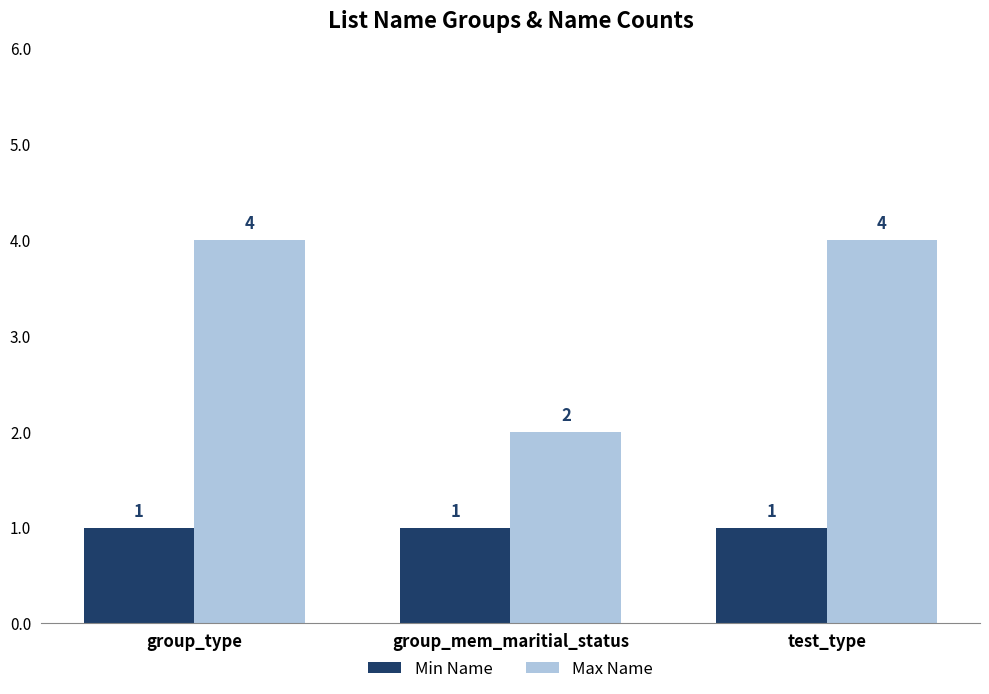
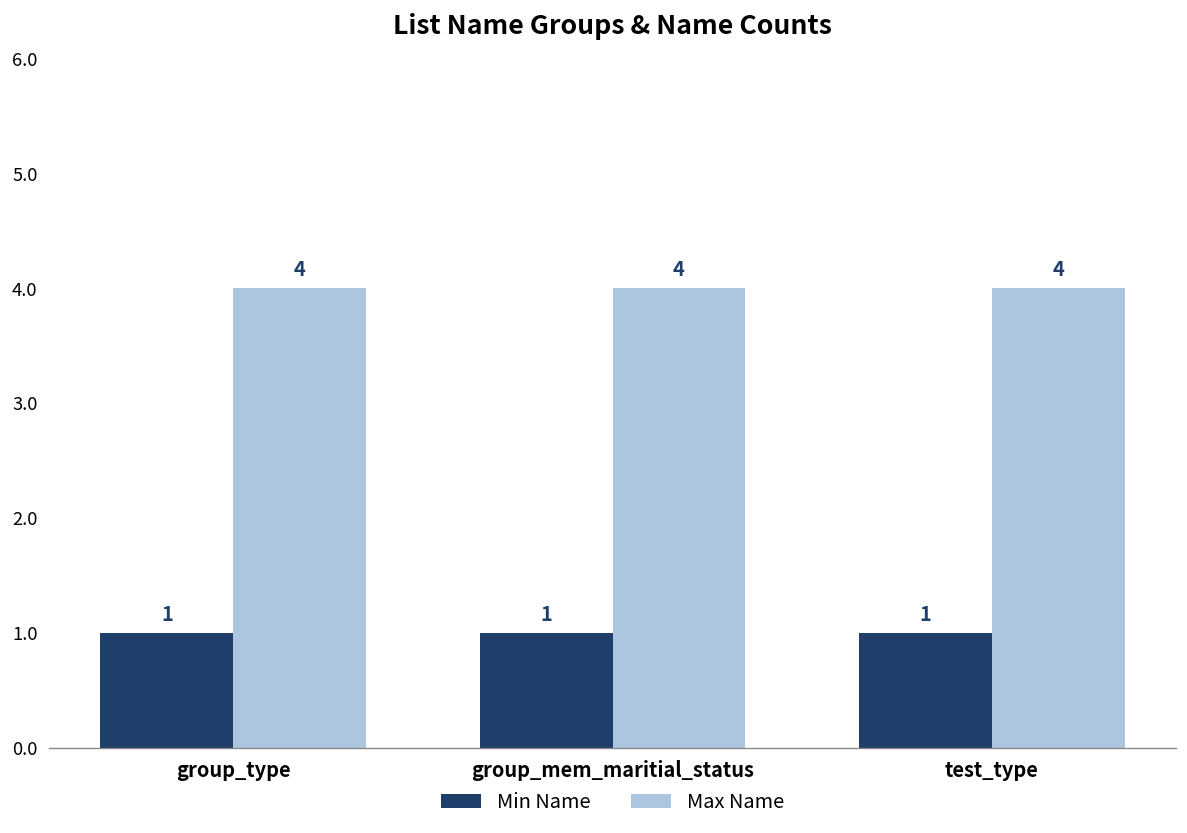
  {
    "Min Name": {
      "group_type": 1,
      "group_mem_maritial_status": 1,
      "test_type": 1
    },
    "Max Name": {
      "group_type": 4,
-     "group_mem_maritial_status": 2,
+     "group_mem_maritial_status": 4,
      "test_type": 4
    }
  }
